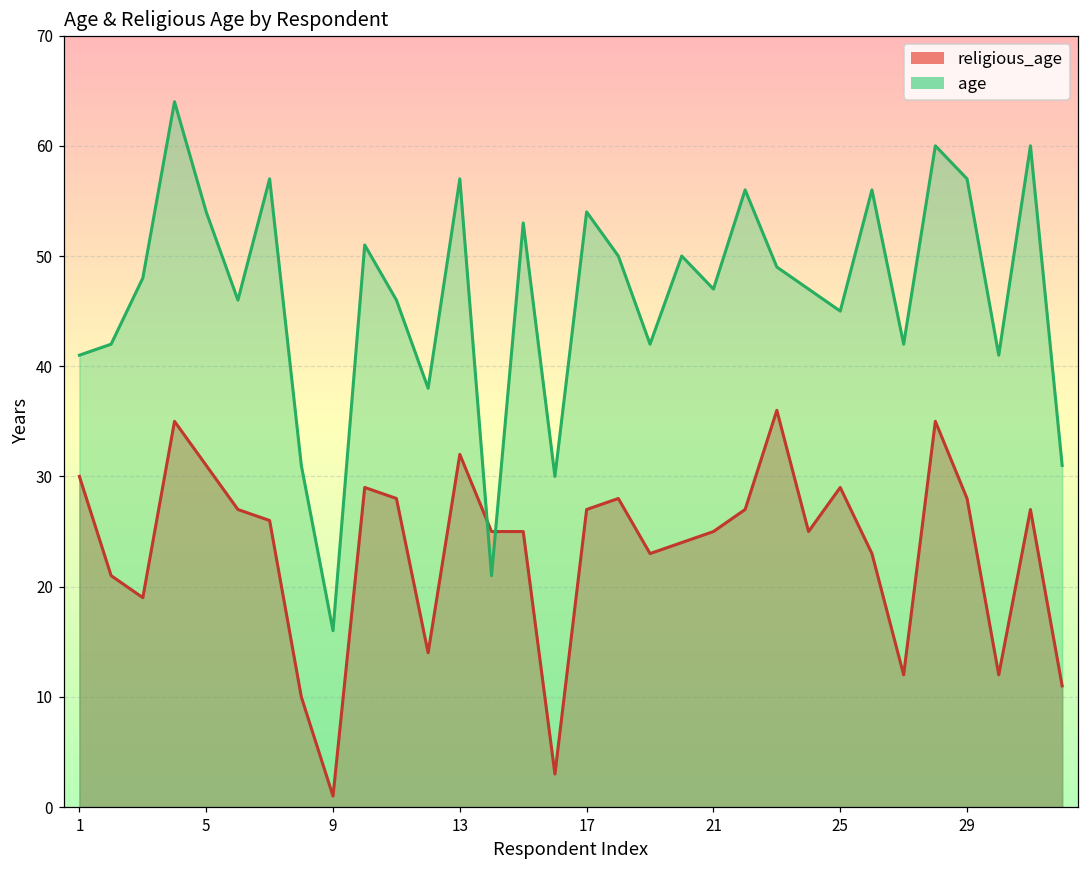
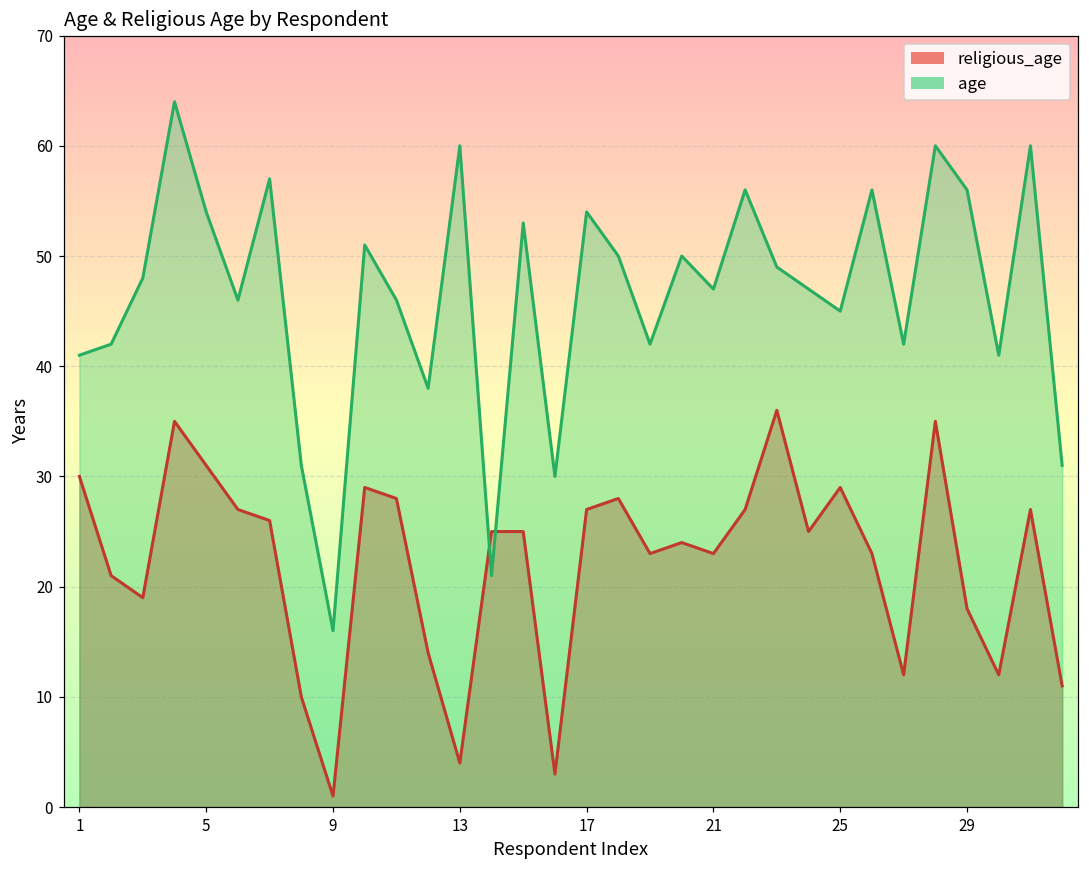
  {
    "religious_age": {
      "1": 30,
      "5": 31,
      "9": 1,
-     "13": 32,
+     "13": 4,
      "17": 27,
-     "21": 25,
+     "21": 23,
      "25": 29,
-     "29": 28
+     "29": 18
    },
    "age": {
      "1": 41,
      "5": 54,
      "9": 16,
-     "13": 57,
+     "13": 60,
      "17": 54,
      "21": 47,
      "25": 45,
-     "29": 57
+     "29": 56
    }
  }
